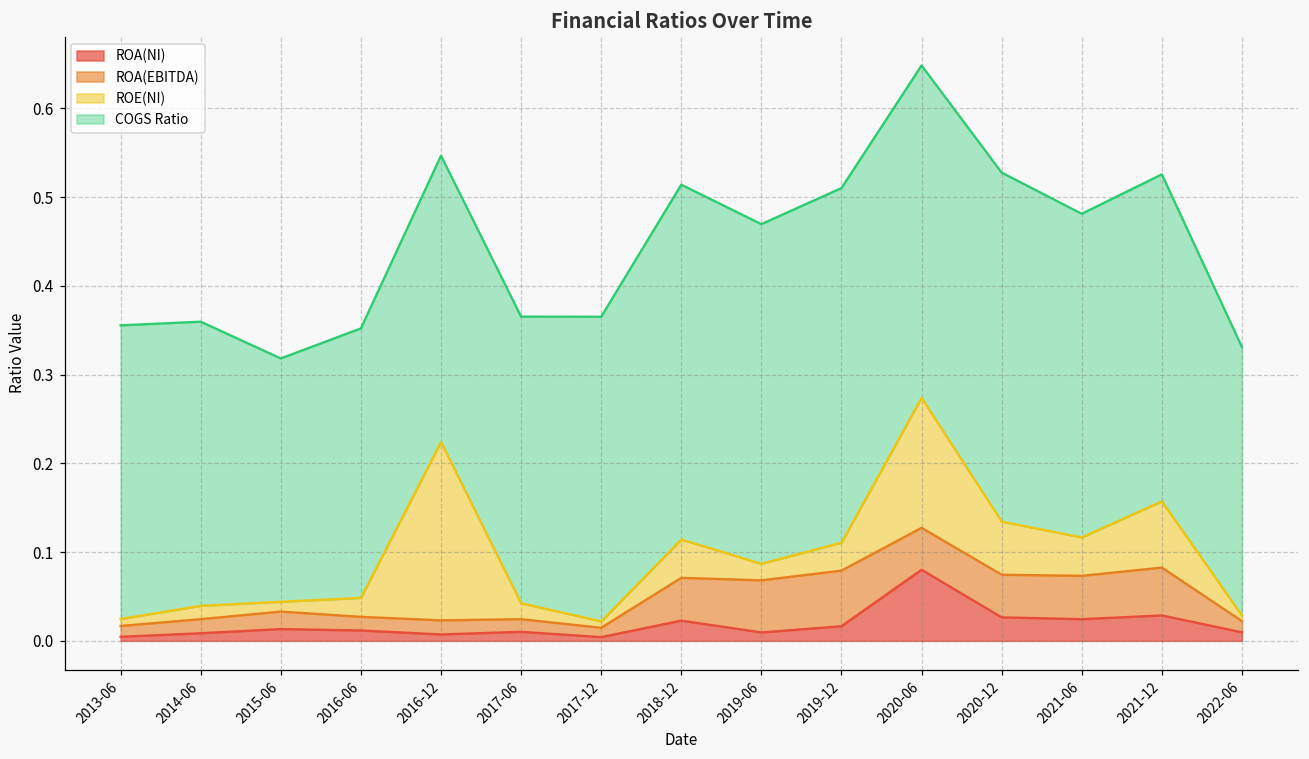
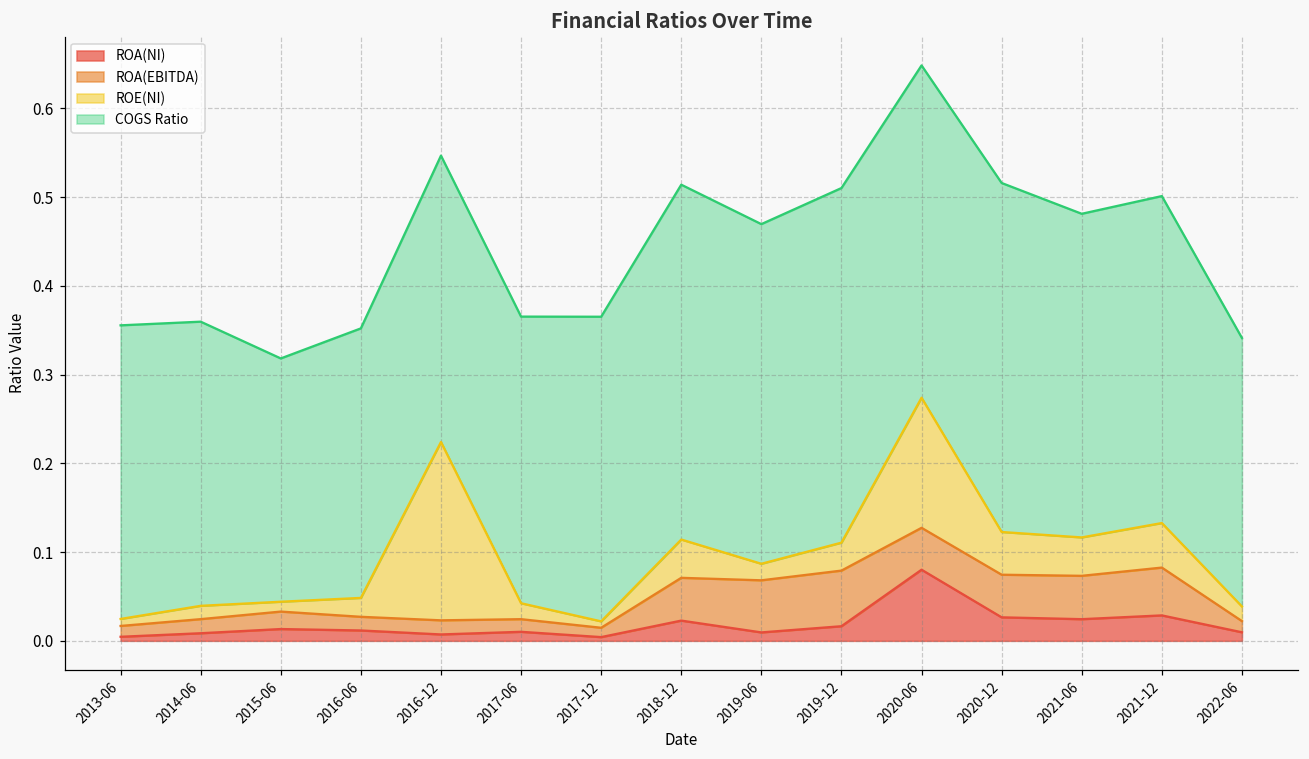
  {
    "ROE(NI)": {
      "2013-06": 0.01,
      "2014-06": 0.02,
      "2015-06": 0.01,
      "2016-06": 0.02,
      "2016-12": 0.20,
      "2017-06": 0.02,
      "2017-12": 0.01,
      "2018-12": 0.04,
      "2019-06": 0.02,
      "2019-12": 0.03,
      "2020-06": 0.15,
-     "2020-12": 0.06,
+     "2020-12": 0.05,
      "2021-06": 0.04,
-     "2021-12": 0.07,
-     "2022-06": 0.01
+     "2021-12": 0.05,
+     "2022-06": 0.02
    },
    "COGS Ratio": {
      "2013-06": 0.33,
      "2014-06": 0.32,
      "2015-06": 0.27,
      "2016-06": 0.30,
      "2016-12": 0.32,
      "2017-06": 0.32,
      "2017-12": 0.34,
      "2018-12": 0.40,
      "2019-06": 0.38,
      "2019-12": 0.40,
      "2020-06": 0.37,
      "2020-12": 0.39,
      "2021-06": 0.36,
      "2021-12": 0.37,
      "2022-06": 0.30
    }
  }
